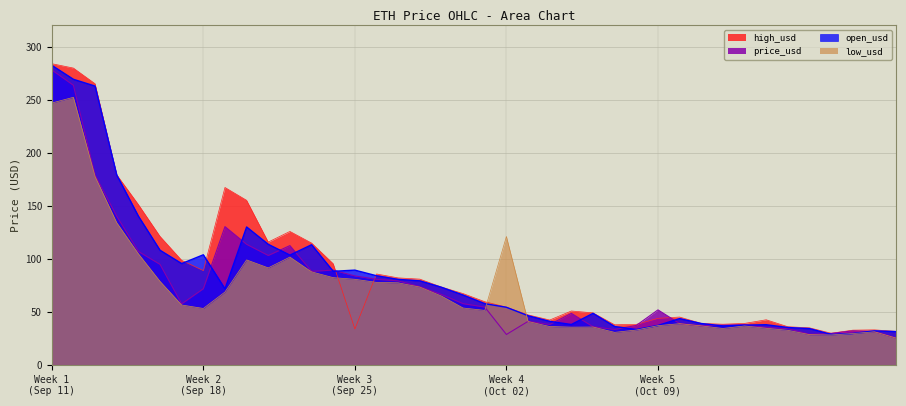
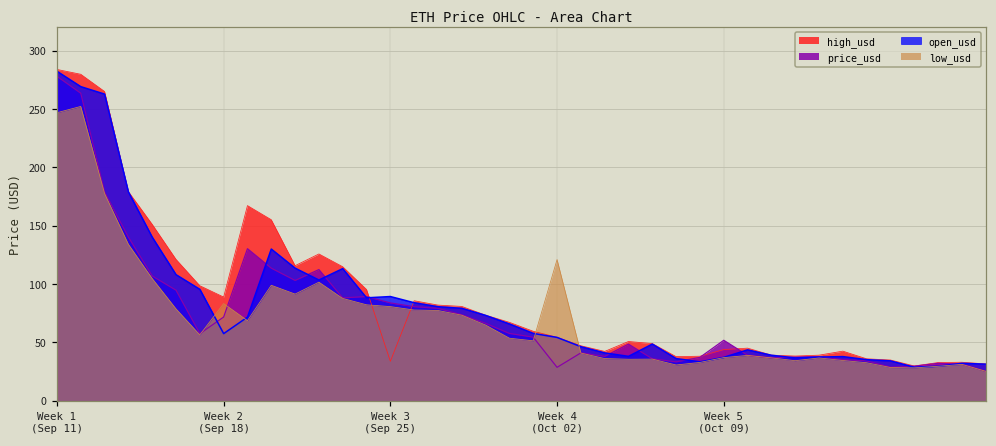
  {
    "high_usd": {
      "Week 2 (Sep 18)": 89,
      "Week 3 (Sep 25)": 34,
      "Week 5 (Oct 09)": 44
    },
    "price_usd": {
      "Week 1 (Sep 11)": 278,
      "Week 2 (Sep 18)": 72,
      "Week 3 (Sep 25)": 84,
      "Week 4 (Oct 02)": 28,
      "Week 5 (Oct 09)": 52
    },
    "open_usd": {
-     "Week 2 (Sep 18)": 104,
+     "Week 2 (Sep 18)": 57,
      "Week 3 (Sep 25)": 89
    },
    "low_usd": {
      "Week 1 (Sep 11)": 247,
-     "Week 2 (Sep 18)": 53,
+     "Week 2 (Sep 18)": 83,
      "Week 3 (Sep 25)": 81,
      "Week 4 (Oct 02)": 121
    }
  }
